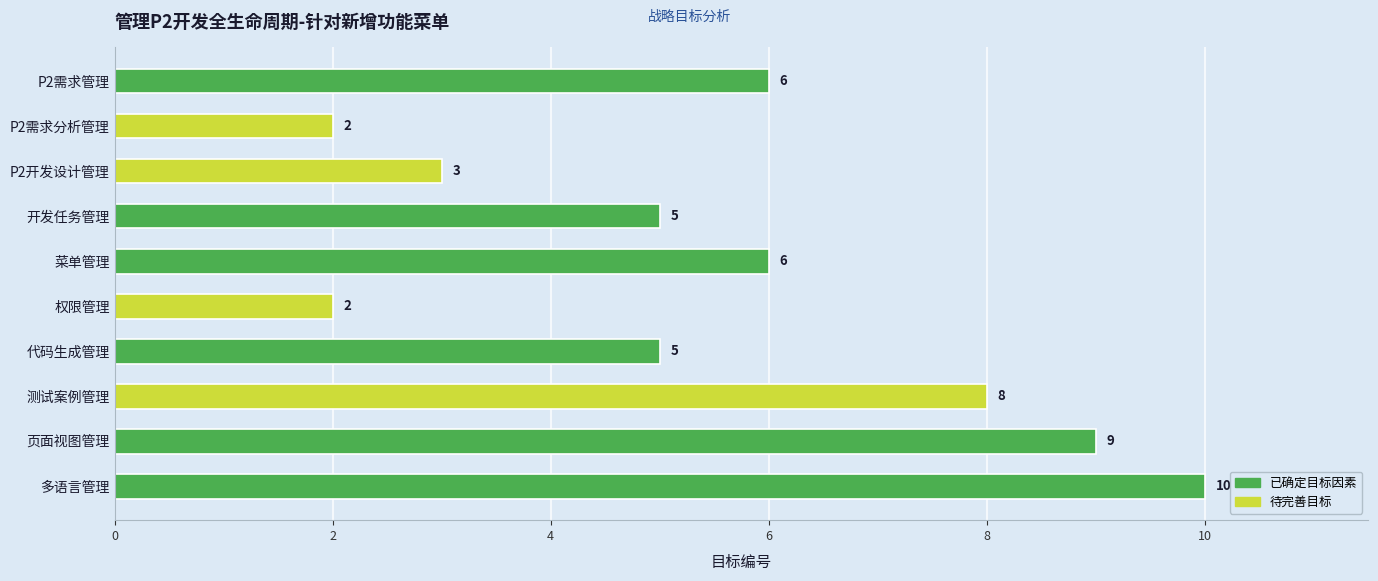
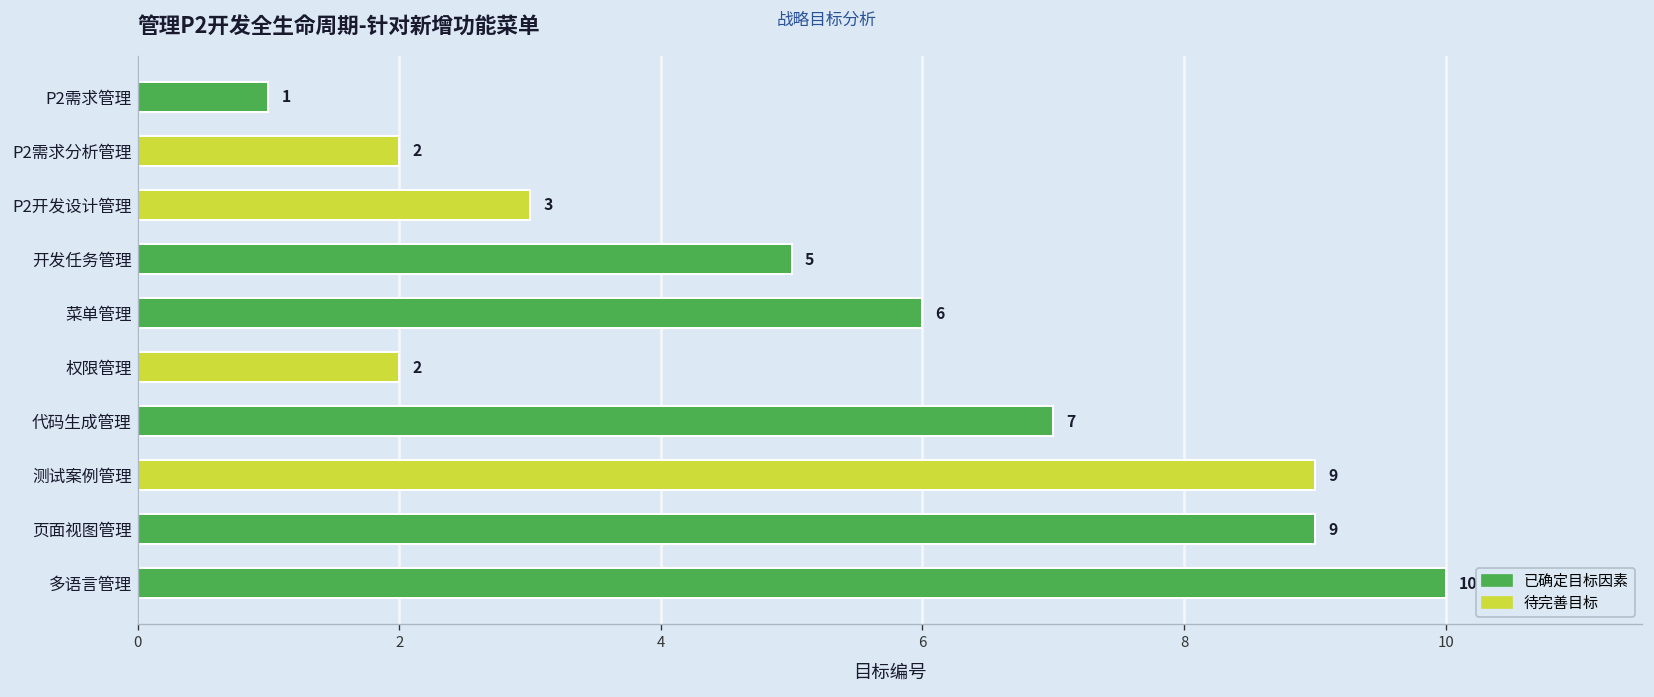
  {
-   "P2需求管理": 6,
+   "P2需求管理": 1,
    "P2需求分析管理": 2,
    "P2开发设计管理": 3,
    "开发任务管理": 5,
    "菜单管理": 6,
    "权限管理": 2,
-   "代码生成管理": 5,
-   "测试案例管理": 8,
+   "代码生成管理": 7,
+   "测试案例管理": 9,
    "页面视图管理": 9
  }
